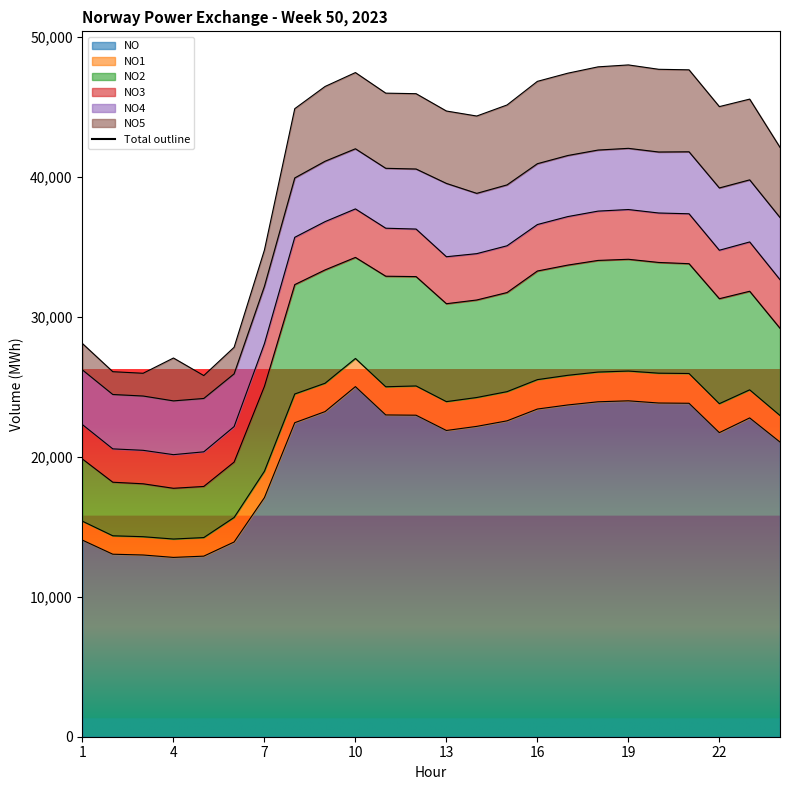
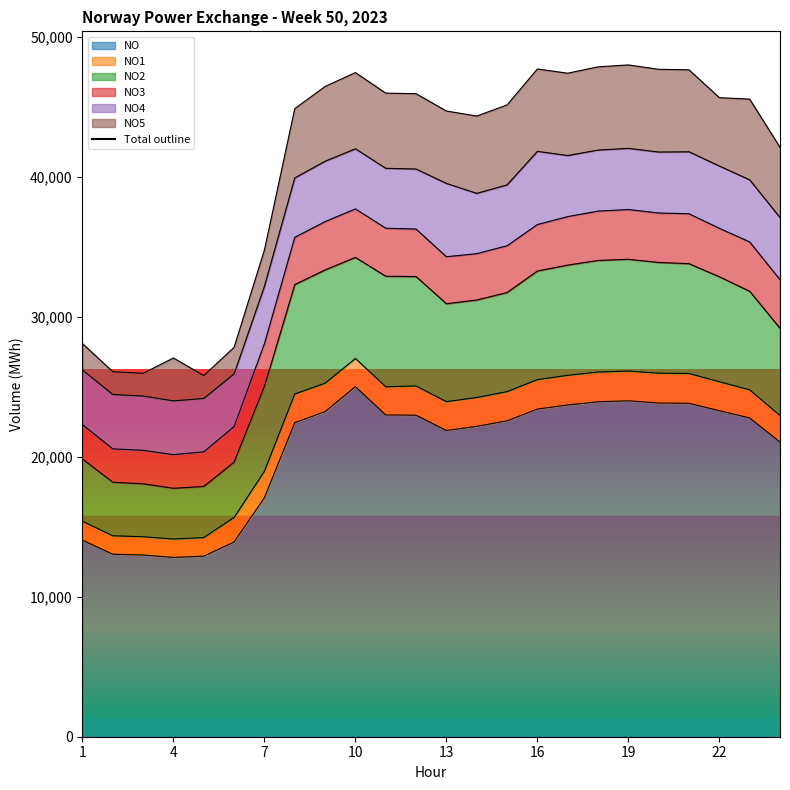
  {
    "NO": {
      "1": "14,000",
      "4": "12,800",
      "7": "17,100",
      "10": "25,000",
      "13": "21,900",
      "16": "23,400",
      "19": "24,000",
-     "22": "21,700"
+     "22": "23,300"
    },
    "NO1": {
      "1": "1,400",
      "4": "1,300",
      "7": "1,900",
      "10": "2,000",
      "13": "2,100",
      "16": "2,100",
      "19": "2,100",
      "22": "2,100"
    },
    "NO2": {
      "1": "4,400",
      "4": "3,600",
      "7": "6,100",
      "10": "7,200",
      "13": "7,000",
      "16": "7,800",
      "19": "8,000",
      "22": "7,500"
    },
    "NO3": {
      "1": "2,500",
      "4": "2,400",
      "7": "3,100",
      "10": "3,500",
      "13": "3,400",
      "16": "3,300",
      "19": "3,600",
      "22": "3,500"
    },
    "NO4": {
      "1": "3,900",
      "4": "3,800",
      "7": "4,100",
      "10": "4,300",
      "13": "5,200",
-     "16": "4,300",
+     "16": "5,200",
      "19": "4,400",
      "22": "4,400"
    },
    "NO5": {
      "1": "1,900",
      "4": "3,100",
      "7": "2,600",
      "10": "5,400",
      "13": "5,200",
      "16": "5,900",
      "19": "6,000",
-     "22": "5,800"
+     "22": "4,900"
    }
  }
